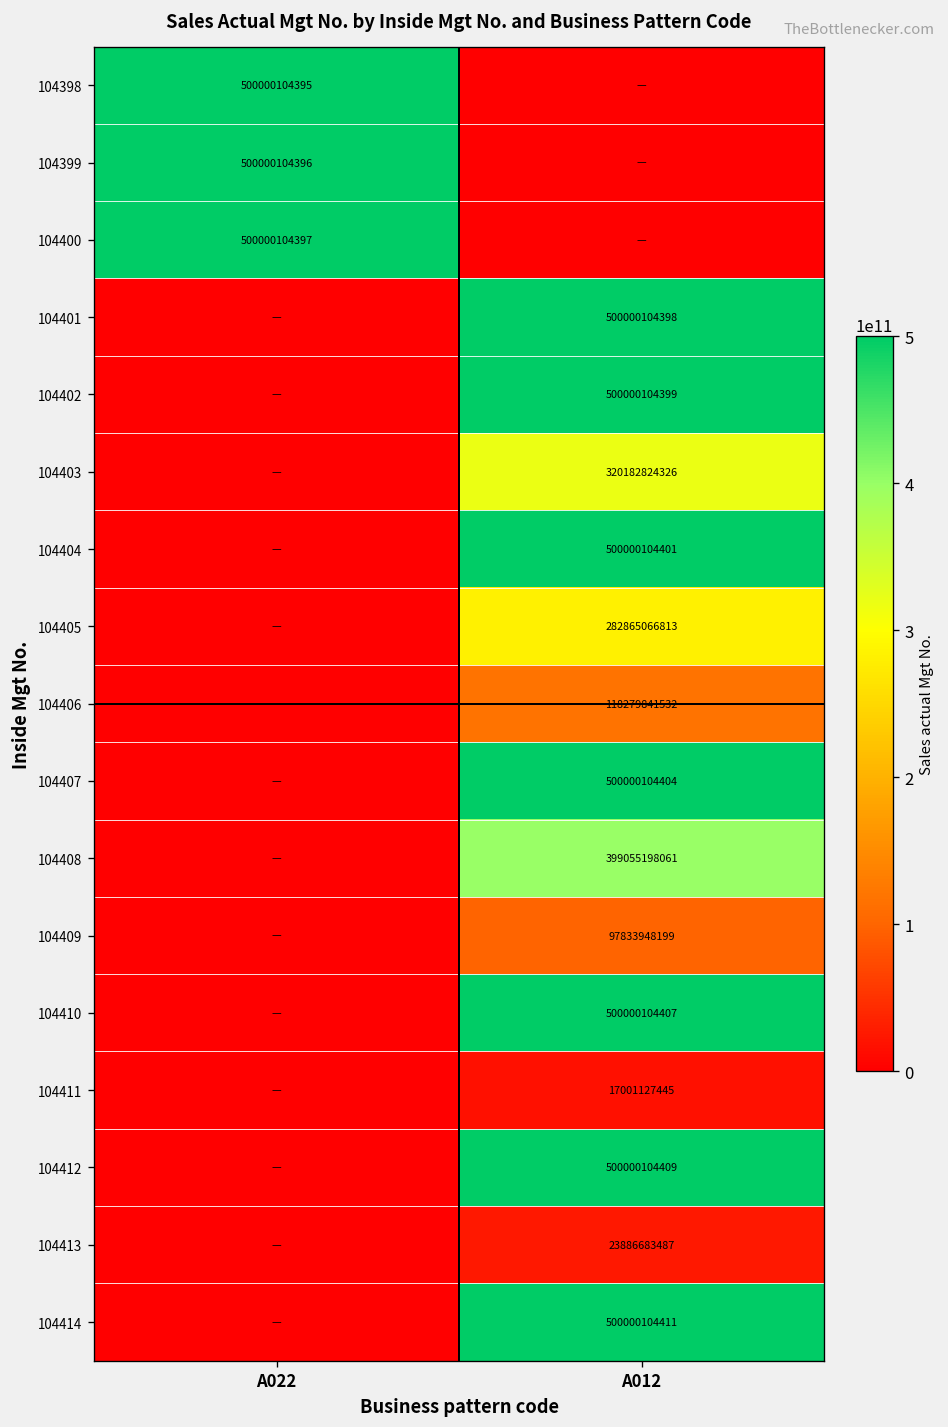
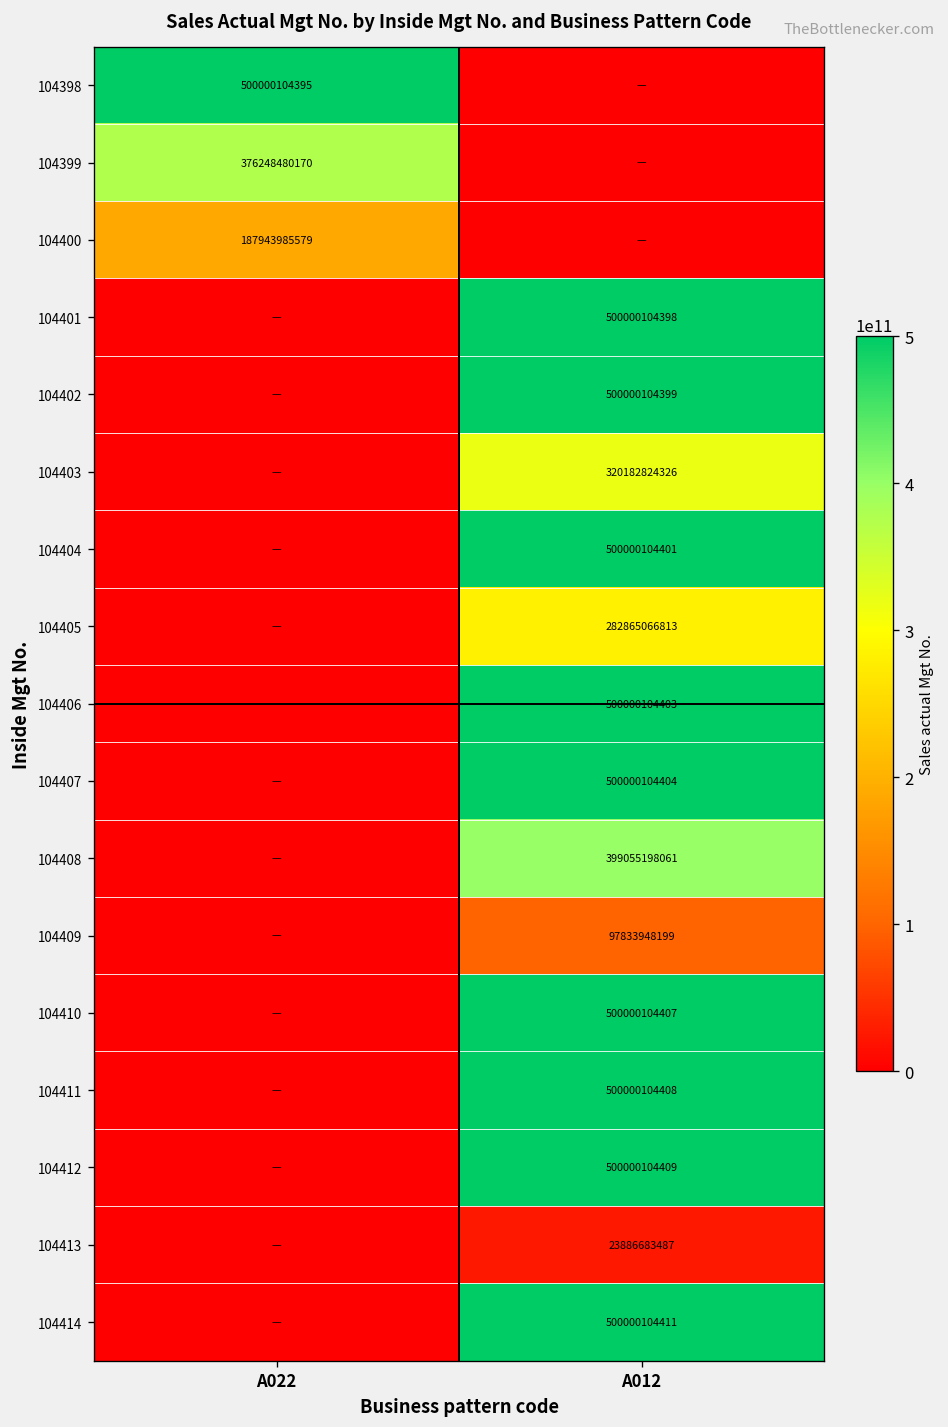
  {
    "104398": {
      "A022": 500000104395
    },
    "104399": {
-     "A022": 500000104396
+     "A022": 376248480170
    },
    "104400": {
-     "A022": 500000104397
+     "A022": 187943985579
    },
    "104401": {
      "A012": 500000104398
    },
    "104402": {
      "A012": 500000104399
    },
    "104403": {
      "A012": 320182824326
    },
    "104404": {
      "A012": 500000104401
    },
    "104405": {
      "A012": 282865066813
    },
    "104406": {
-     "A012": 118279841532
+     "A012": 500000104403
    },
    "104407": {
      "A012": 500000104404
    },
    "104408": {
      "A012": 399055198061
    },
    "104409": {
      "A012": 97833948199
    },
    "104410": {
      "A012": 500000104407
    },
    "104411": {
-     "A012": 17001127445
+     "A012": 500000104408
    },
    "104412": {
      "A012": 500000104409
    },
    "104413": {
      "A012": 23886683487
    },
    "104414": {
      "A012": 500000104411
    }
  }
